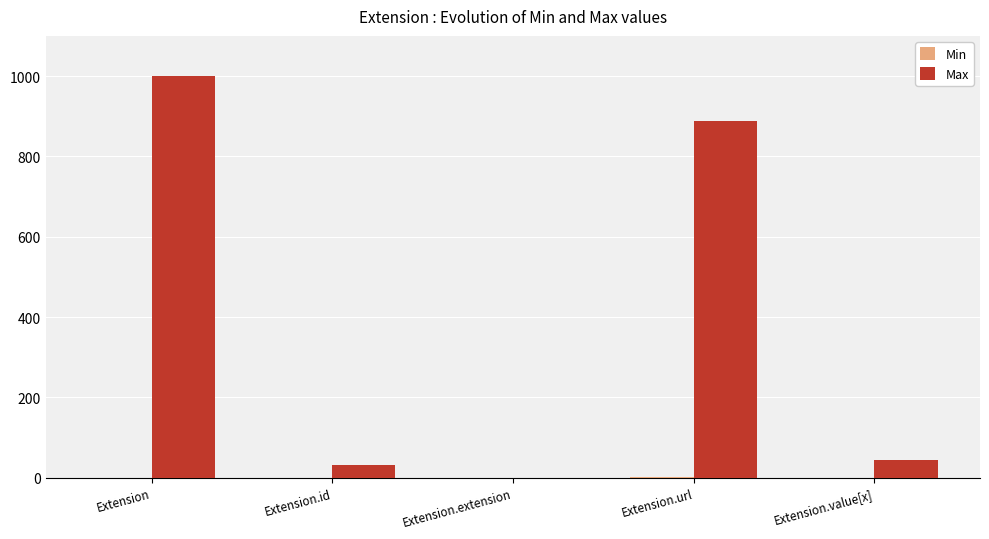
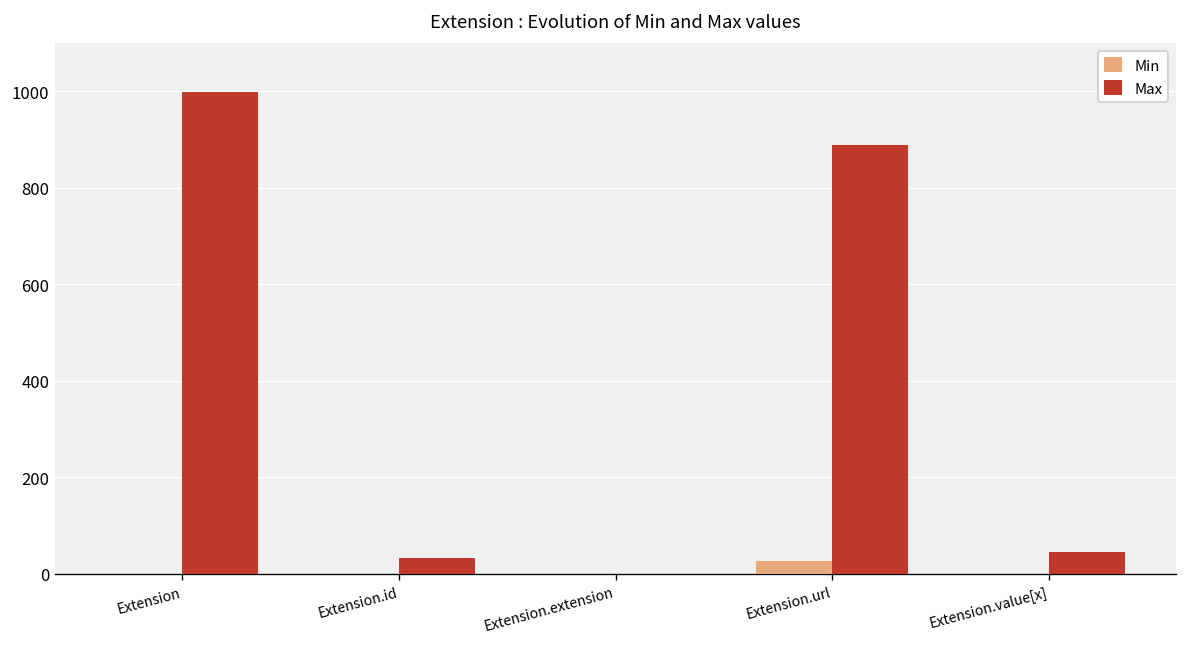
  {
    "Min": {
      "Extension": 0,
      "Extension.id": 0,
      "Extension.extension": 0,
-     "Extension.url": 0,
+     "Extension.url": 30,
      "Extension.value[x]": 0
    },
    "Max": {
      "Extension": 1000,
      "Extension.id": 30,
      "Extension.extension": 0,
      "Extension.url": 890,
      "Extension.value[x]": 50
    }
  }
